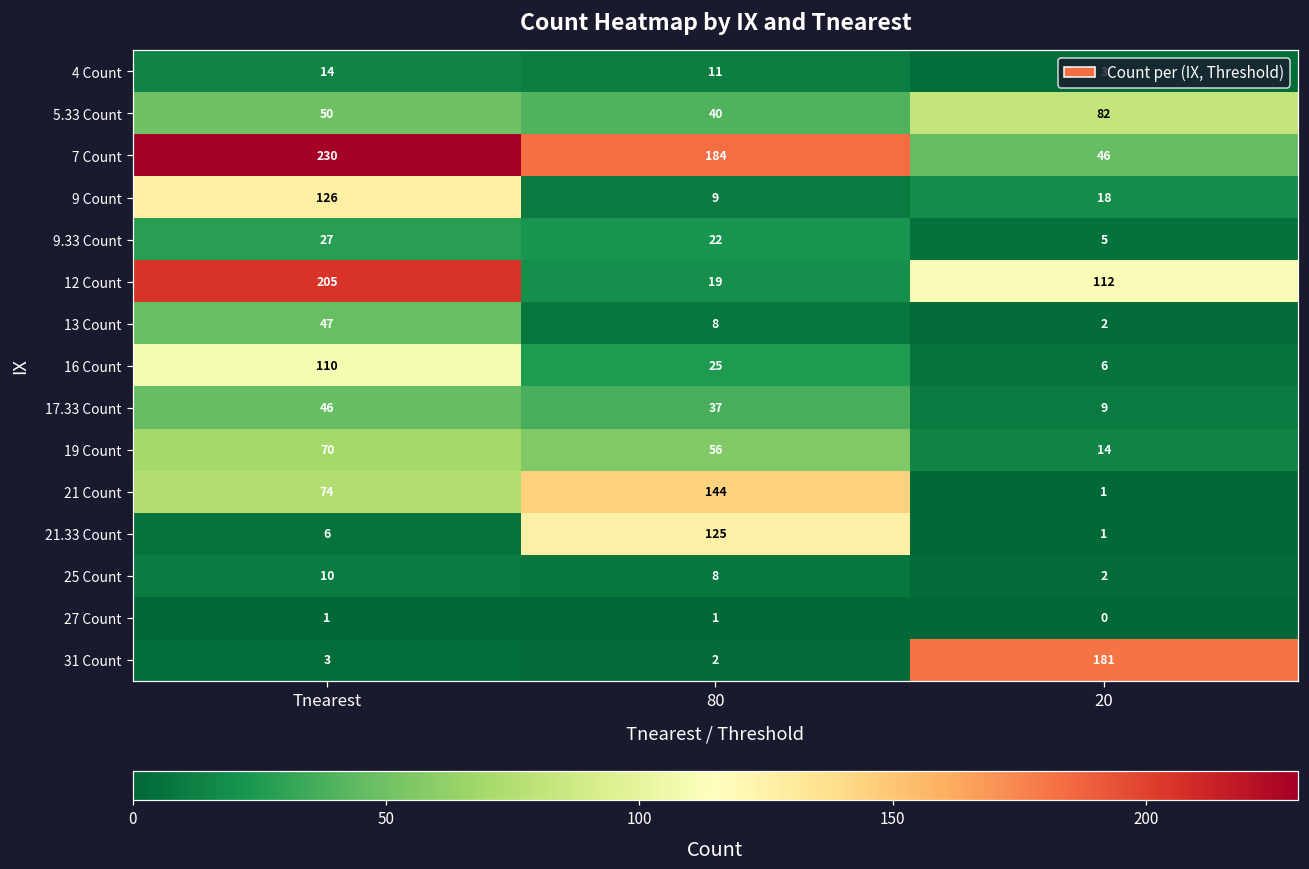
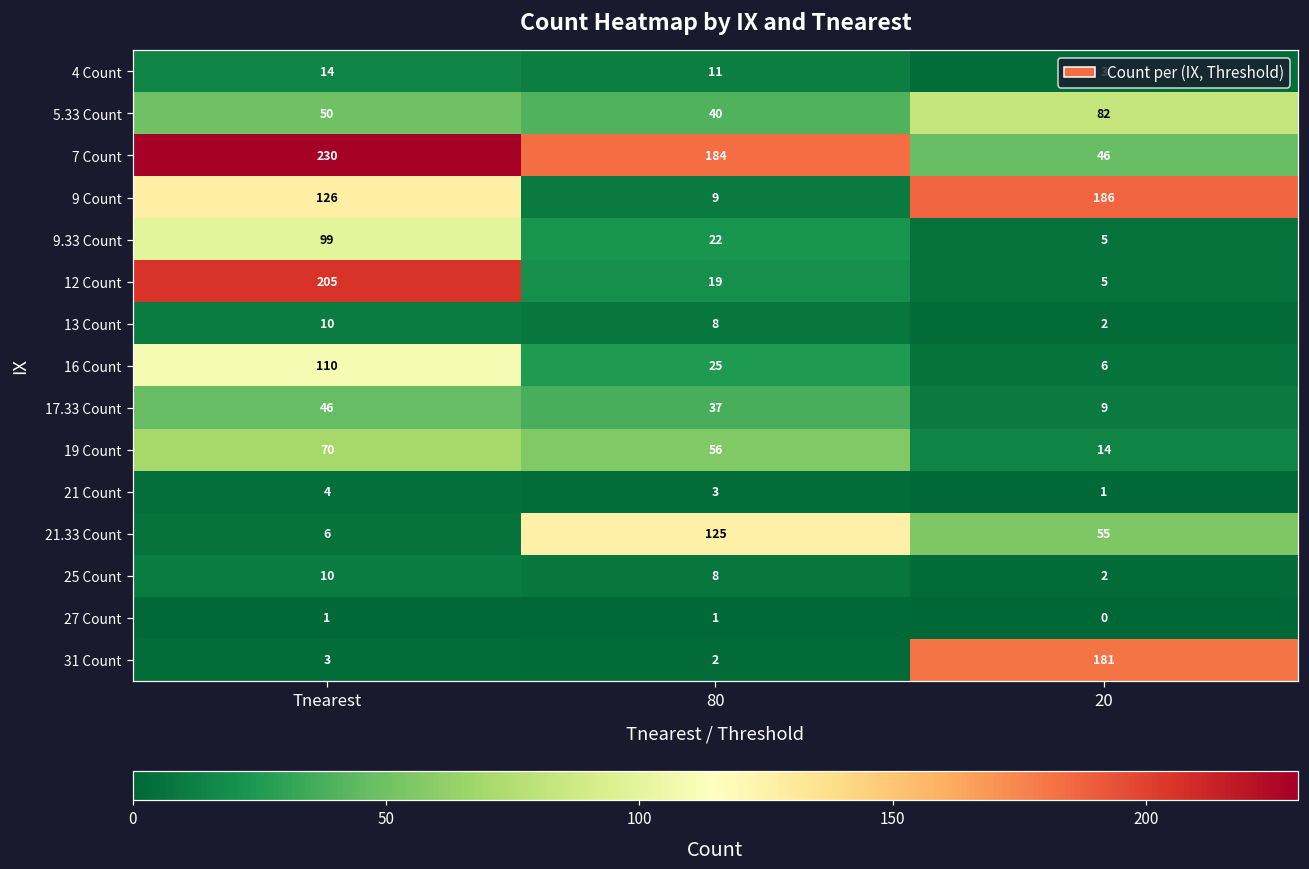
  {
    "4 Count": {
      "Tnearest": 14,
      "80": 11
    },
    "5.33 Count": {
      "Tnearest": 50,
      "80": 40,
      "20": 82
    },
    "7 Count": {
      "Tnearest": 230,
      "80": 184,
      "20": 46
    },
    "9 Count": {
      "Tnearest": 126,
      "80": 9,
-     "20": 18
+     "20": 186
    },
    "9.33 Count": {
-     "Tnearest": 27,
+     "Tnearest": 99,
      "80": 22,
      "20": 5
    },
    "12 Count": {
      "Tnearest": 205,
      "80": 19,
-     "20": 112
+     "20": 5
    },
    "13 Count": {
-     "Tnearest": 47,
+     "Tnearest": 10,
      "80": 8,
      "20": 2
    },
    "16 Count": {
      "Tnearest": 110,
      "80": 25,
      "20": 6
    },
    "17.33 Count": {
      "Tnearest": 46,
      "80": 37,
      "20": 9
    },
    "19 Count": {
      "Tnearest": 70,
      "80": 56,
      "20": 14
    },
    "21 Count": {
-     "Tnearest": 74,
-     "80": 144,
+     "Tnearest": 4,
+     "80": 3,
      "20": 1
    },
    "21.33 Count": {
      "Tnearest": 6,
      "80": 125,
-     "20": 1
+     "20": 55
    },
    "25 Count": {
      "Tnearest": 10,
      "80": 8,
      "20": 2
    },
    "27 Count": {
      "Tnearest": 1,
      "80": 1,
      "20": 0
    },
    "31 Count": {
      "Tnearest": 3,
      "80": 2,
      "20": 181
    }
  }
